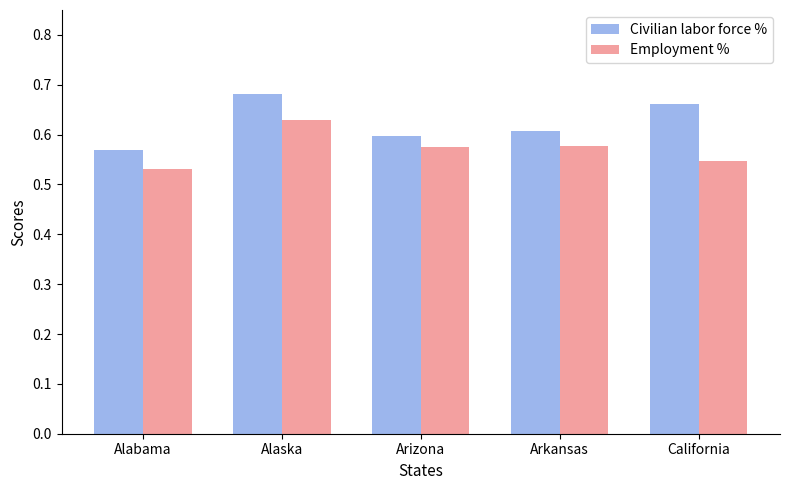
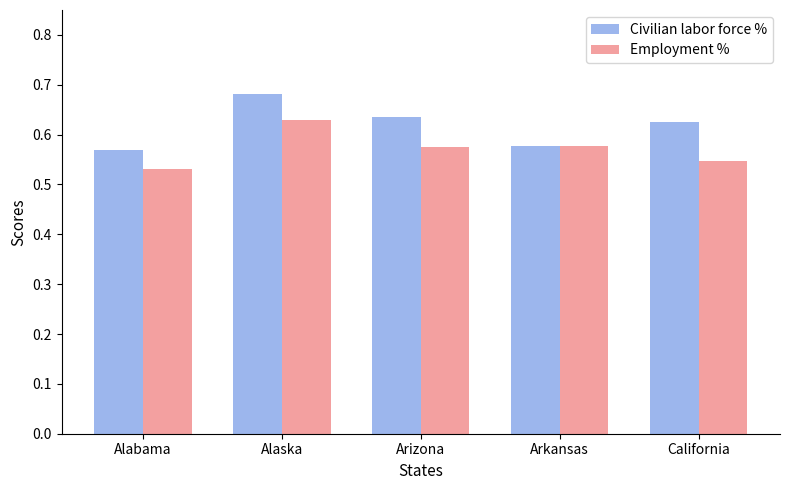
  {
    "Civilian labor force %": {
      "Alabama": 0.57,
      "Alaska": 0.68,
-     "Arizona": 0.60,
-     "Arkansas": 0.61,
-     "California": 0.66
+     "Arizona": 0.64,
+     "Arkansas": 0.58,
+     "California": 0.63
    },
    "Employment %": {
      "Alabama": 0.53,
      "Alaska": 0.63,
      "Arizona": 0.58,
      "Arkansas": 0.58,
      "California": 0.55
    }
  }
